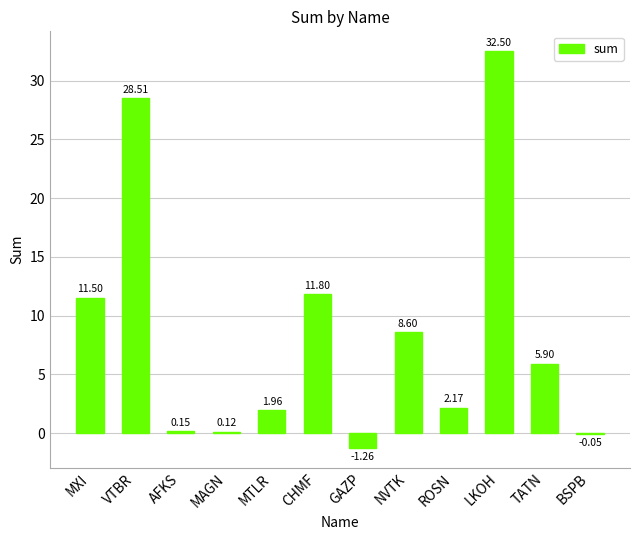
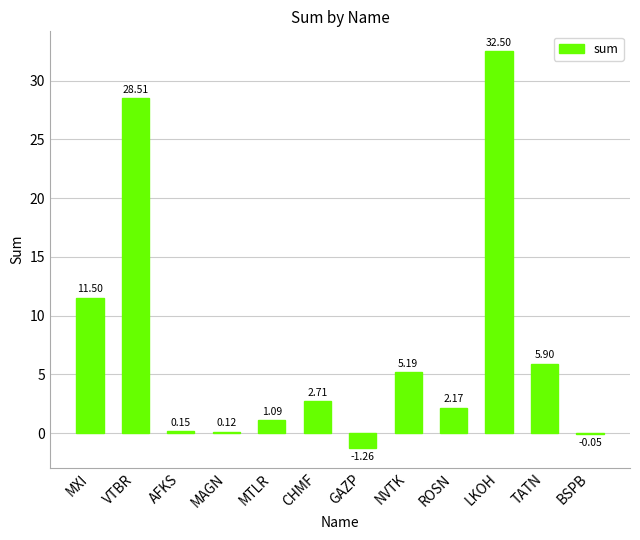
  {
    "MXI": 11.50,
    "VTBR": 28.51,
    "AFKS": 0.15,
    "MAGN": 0.12,
-   "MTLR": 1.96,
-   "CHMF": 11.80,
+   "MTLR": 1.09,
+   "CHMF": 2.71,
    "GAZP": -1.26,
-   "NVTK": 8.60,
+   "NVTK": 5.19,
    "ROSN": 2.17,
    "LKOH": 32.50,
    "TATN": 5.90,
    "BSPB": -0.05
  }
